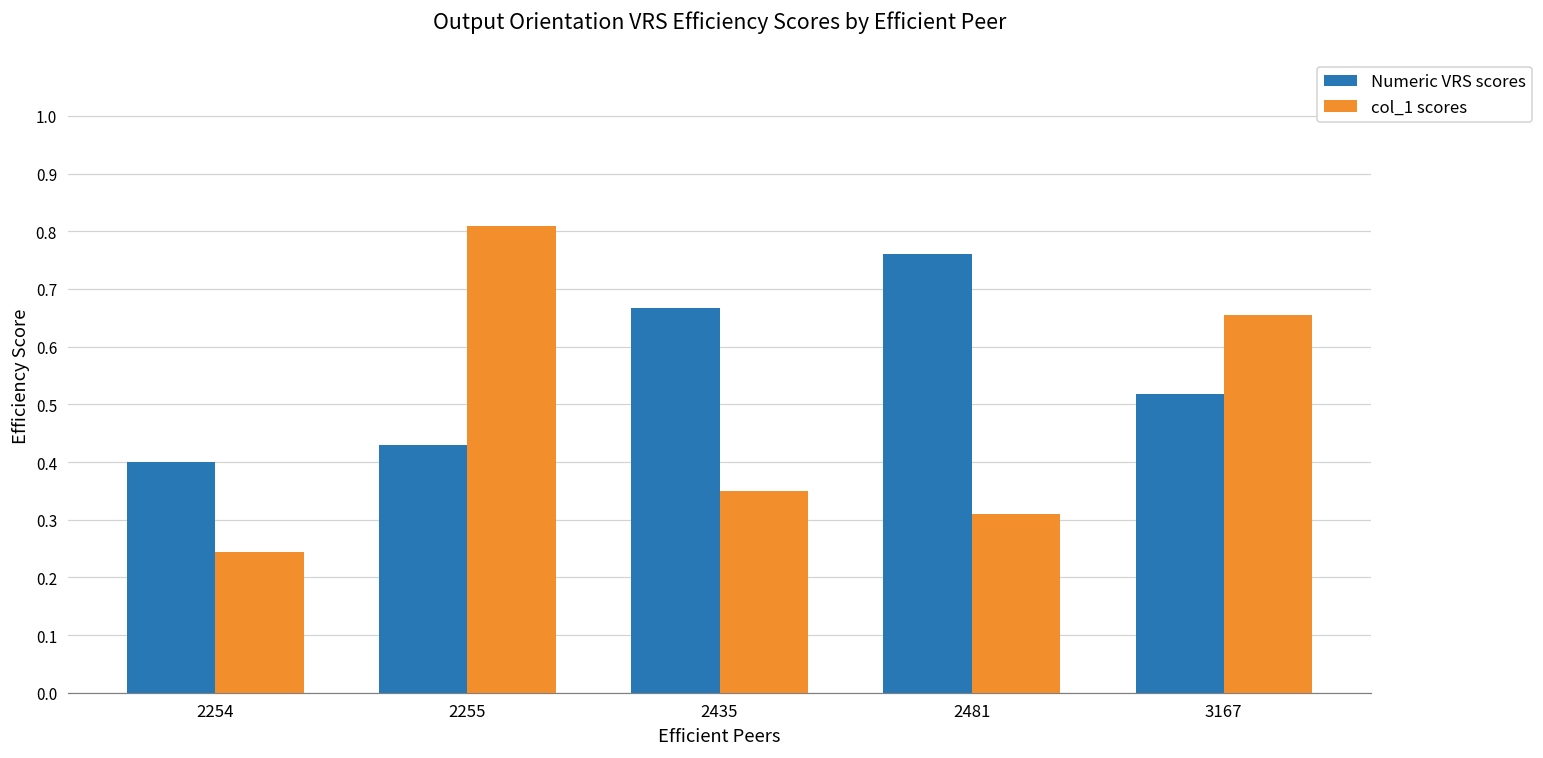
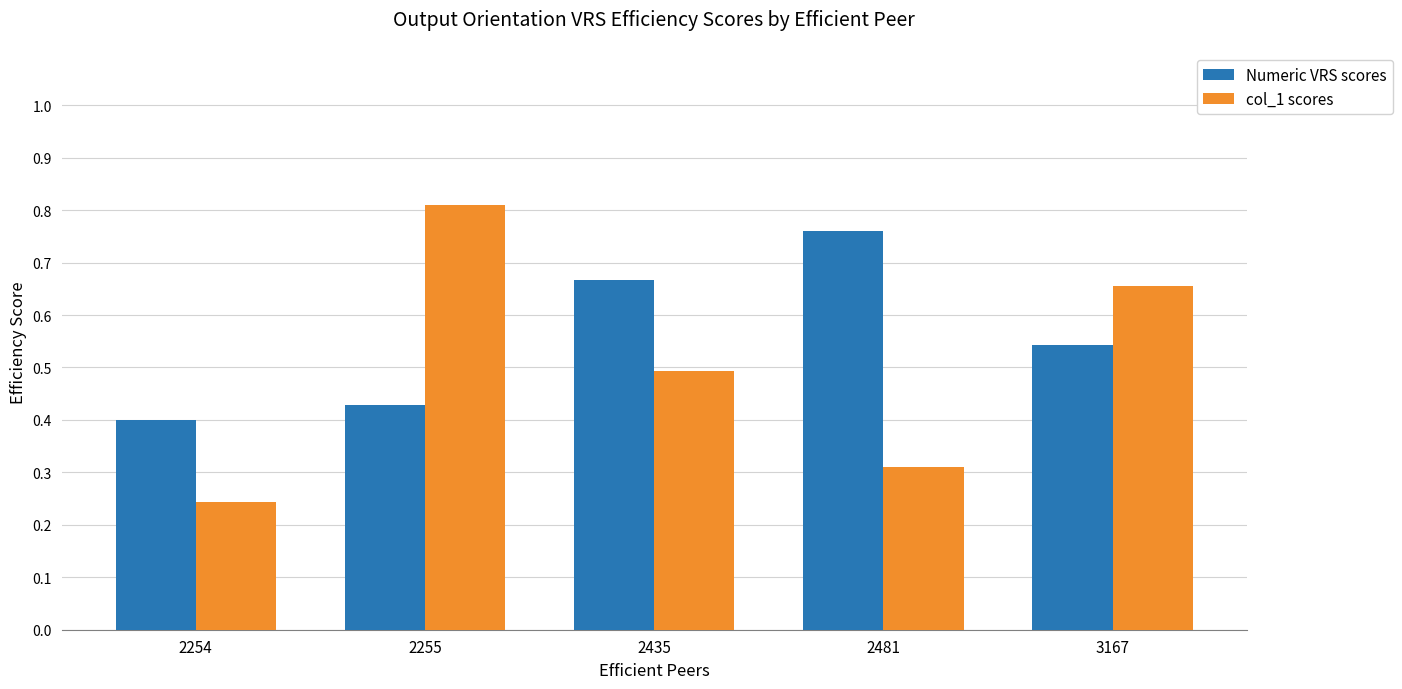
  {
    "Numeric VRS scores": {
      "2254": 0.40,
      "2255": 0.43,
      "2435": 0.67,
      "2481": 0.76,
-     "3167": 0.52
+     "3167": 0.54
    },
    "col_1 scores": {
      "2254": 0.24,
      "2255": 0.81,
-     "2435": 0.35,
+     "2435": 0.49,
      "2481": 0.31,
      "3167": 0.66
    }
  }
